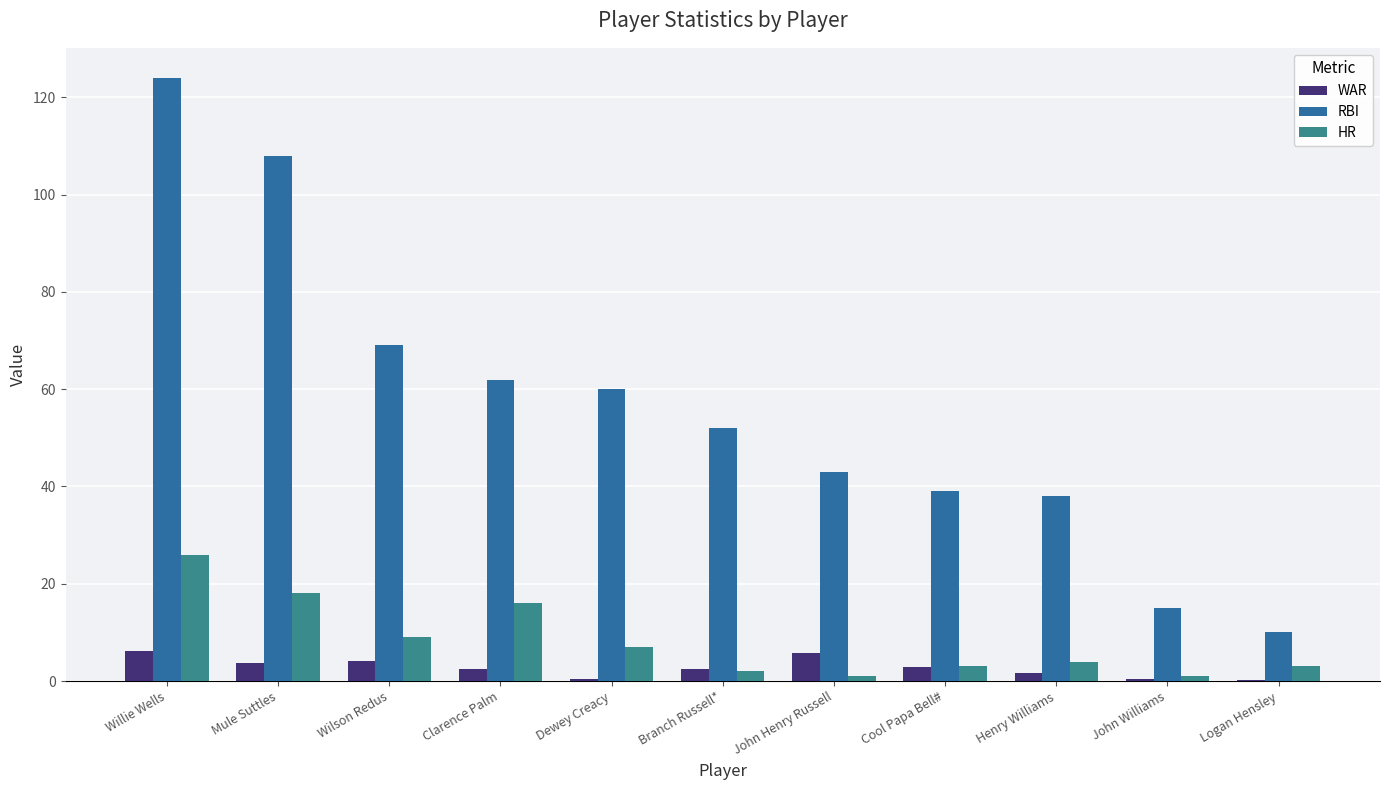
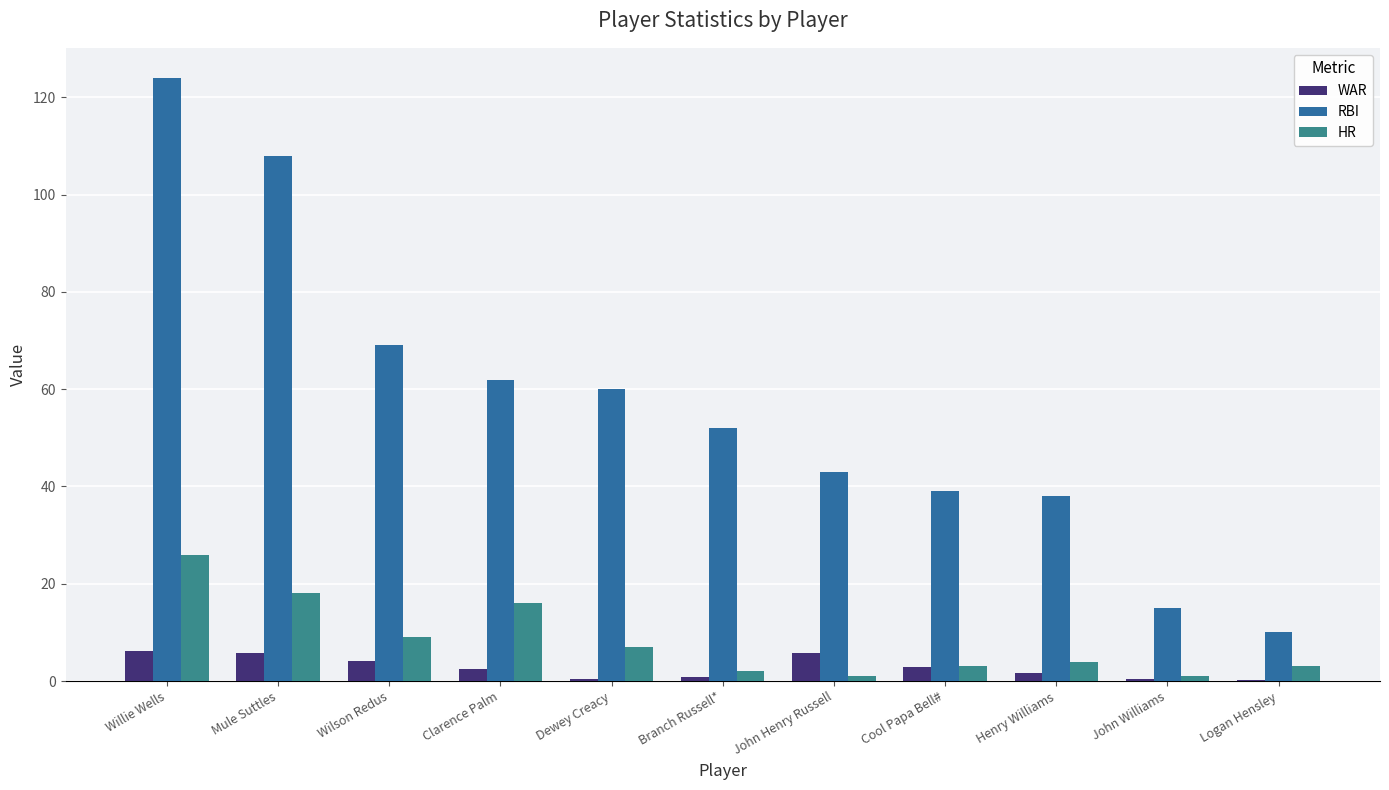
  {
    "WAR": {
      "Willie Wells": 6,
-     "Mule Suttles": 4,
+     "Mule Suttles": 6,
      "Wilson Redus": 4,
      "Clarence Palm": 2,
-     "Branch Russell*": 3,
+     "Branch Russell*": 1,
      "John Henry Russell": 6,
      "Cool Papa Bell#": 3,
      "Henry Williams": 2
    }
  }
